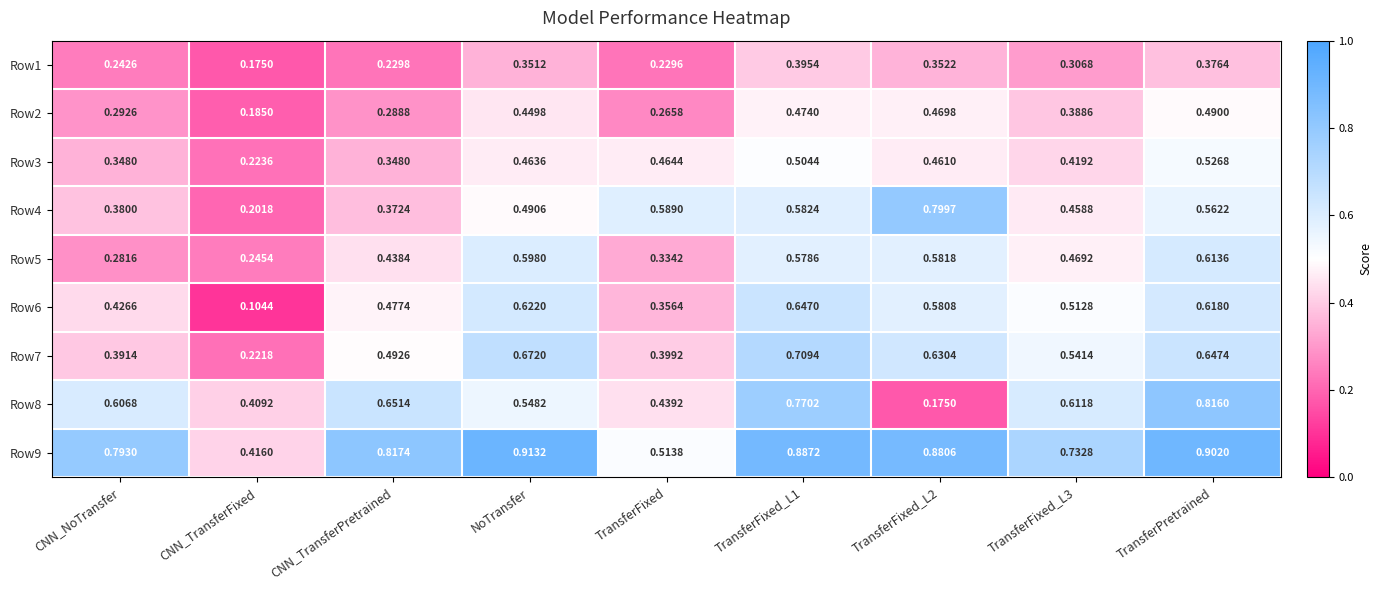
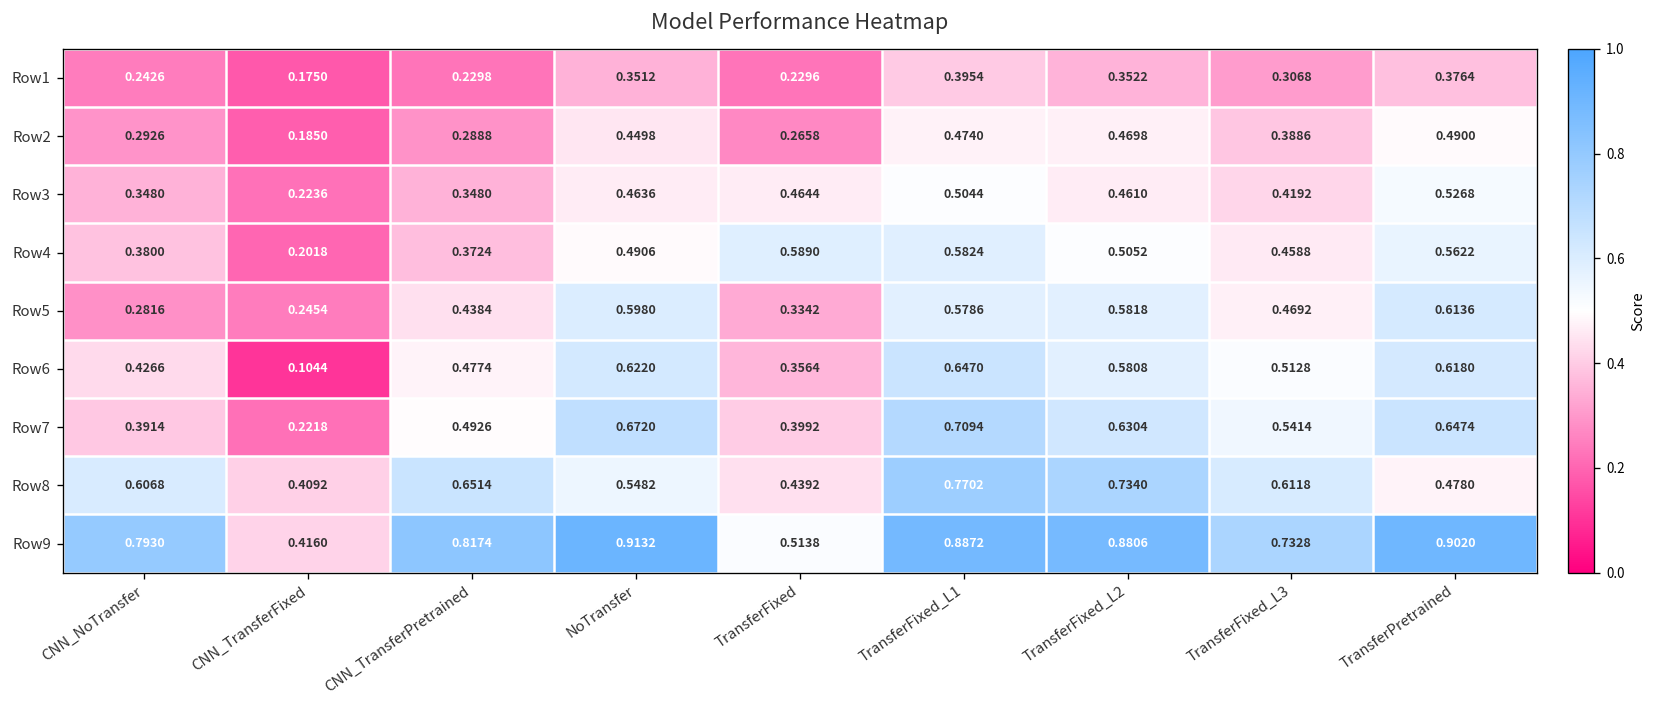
  {
    "Row1": {
      "CNN_NoTransfer": 0.2426,
      "CNN_TransferFixed": 0.1750,
      "CNN_TransferPretrained": 0.2298,
      "NoTransfer": 0.3512,
      "TransferFixed": 0.2296,
      "TransferFixed_L1": 0.3954,
      "TransferFixed_L2": 0.3522,
      "TransferFixed_L3": 0.3068,
      "TransferPretrained": 0.3764
    },
    "Row2": {
      "CNN_NoTransfer": 0.2926,
      "CNN_TransferFixed": 0.1850,
      "CNN_TransferPretrained": 0.2888,
      "NoTransfer": 0.4498,
      "TransferFixed": 0.2658,
      "TransferFixed_L1": 0.4740,
      "TransferFixed_L2": 0.4698,
      "TransferFixed_L3": 0.3886,
      "TransferPretrained": 0.4900
    },
    "Row3": {
      "CNN_NoTransfer": 0.3480,
      "CNN_TransferFixed": 0.2236,
      "CNN_TransferPretrained": 0.3480,
      "NoTransfer": 0.4636,
      "TransferFixed": 0.4644,
      "TransferFixed_L1": 0.5044,
      "TransferFixed_L2": 0.4610,
      "TransferFixed_L3": 0.4192,
      "TransferPretrained": 0.5268
    },
    "Row4": {
      "CNN_NoTransfer": 0.3800,
      "CNN_TransferFixed": 0.2018,
      "CNN_TransferPretrained": 0.3724,
      "NoTransfer": 0.4906,
      "TransferFixed": 0.5890,
      "TransferFixed_L1": 0.5824,
-     "TransferFixed_L2": 0.7997,
+     "TransferFixed_L2": 0.5052,
      "TransferFixed_L3": 0.4588,
      "TransferPretrained": 0.5622
    },
    "Row5": {
      "CNN_NoTransfer": 0.2816,
      "CNN_TransferFixed": 0.2454,
      "CNN_TransferPretrained": 0.4384,
      "NoTransfer": 0.5980,
      "TransferFixed": 0.3342,
      "TransferFixed_L1": 0.5786,
      "TransferFixed_L2": 0.5818,
      "TransferFixed_L3": 0.4692,
      "TransferPretrained": 0.6136
    },
    "Row6": {
      "CNN_NoTransfer": 0.4266,
      "CNN_TransferFixed": 0.1044,
      "CNN_TransferPretrained": 0.4774,
      "NoTransfer": 0.6220,
      "TransferFixed": 0.3564,
      "TransferFixed_L1": 0.6470,
      "TransferFixed_L2": 0.5808,
      "TransferFixed_L3": 0.5128,
      "TransferPretrained": 0.6180
    },
    "Row7": {
      "CNN_NoTransfer": 0.3914,
      "CNN_TransferFixed": 0.2218,
      "CNN_TransferPretrained": 0.4926,
      "NoTransfer": 0.6720,
      "TransferFixed": 0.3992,
      "TransferFixed_L1": 0.7094,
      "TransferFixed_L2": 0.6304,
      "TransferFixed_L3": 0.5414,
      "TransferPretrained": 0.6474
    },
    "Row8": {
      "CNN_NoTransfer": 0.6068,
      "CNN_TransferFixed": 0.4092,
      "CNN_TransferPretrained": 0.6514,
      "NoTransfer": 0.5482,
      "TransferFixed": 0.4392,
      "TransferFixed_L1": 0.7702,
-     "TransferFixed_L2": 0.1750,
+     "TransferFixed_L2": 0.7340,
      "TransferFixed_L3": 0.6118,
-     "TransferPretrained": 0.8160
+     "TransferPretrained": 0.4780
    },
    "Row9": {
      "CNN_NoTransfer": 0.7930,
      "CNN_TransferFixed": 0.4160,
      "CNN_TransferPretrained": 0.8174,
      "NoTransfer": 0.9132,
      "TransferFixed": 0.5138,
      "TransferFixed_L1": 0.8872,
      "TransferFixed_L2": 0.8806,
      "TransferFixed_L3": 0.7328,
      "TransferPretrained": 0.9020
    }
  }
